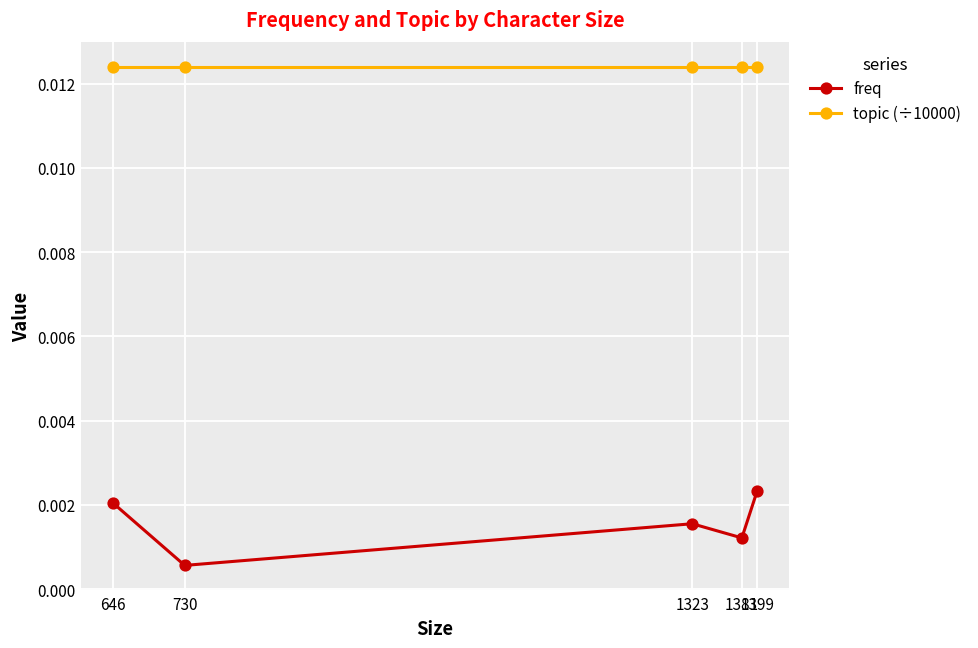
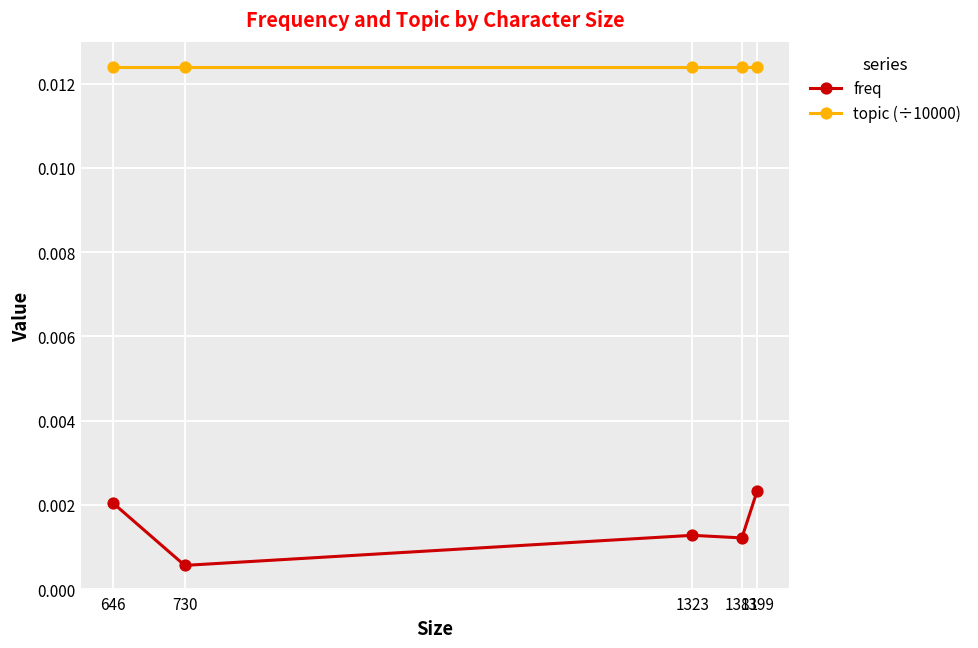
  {
    "freq": {
      "646": 0.0020,
      "730": 0.0006,
-     "1323": 0.0015
+     "1323": 0.0013
    },
    "topic (÷10000)": {
      "646": 0.0124,
      "730": 0.0124,
      "1323": 0.0124
    }
  }
